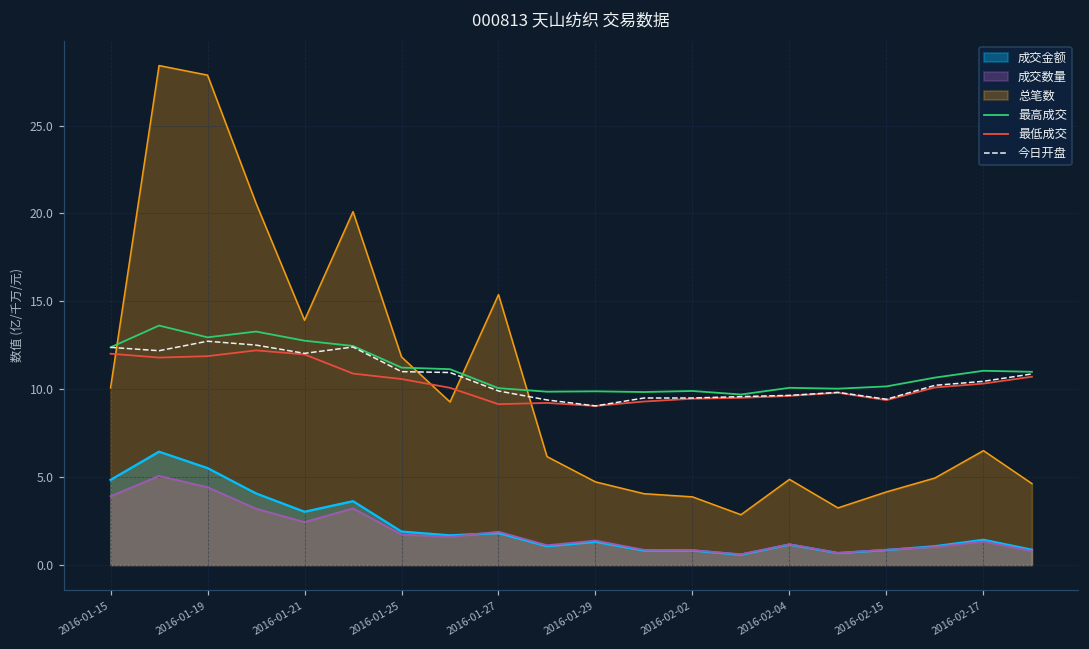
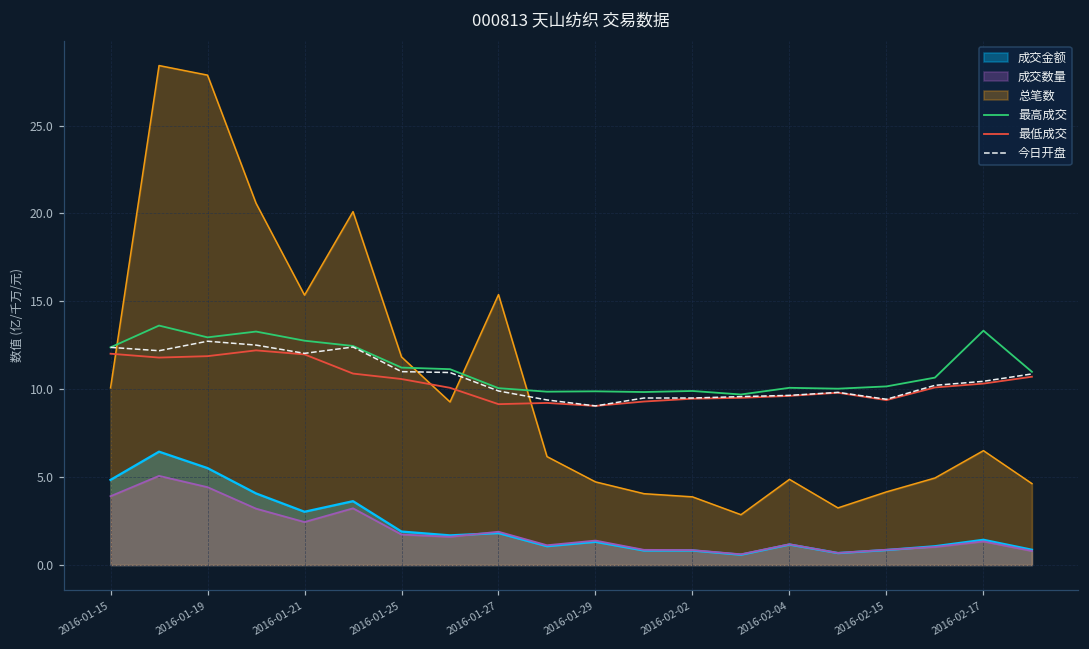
  {
    "成交金额": {
      "2016-01-15": 4.8,
      "2016-01-19": 5.5,
      "2016-01-21": 3.0,
      "2016-01-25": 1.9
    },
    "成交数量": {
      "2016-01-15": 3.9,
      "2016-01-19": 4.4,
      "2016-01-21": 2.4,
      "2016-01-25": 1.7
    },
    "总笔数": {
      "2016-01-15": 10.1,
      "2016-01-19": 27.9,
-     "2016-01-21": 13.9,
+     "2016-01-21": 15.4,
      "2016-01-25": 11.8,
      "2016-01-27": 15.4,
      "2016-01-29": 4.7,
      "2016-02-02": 3.9,
      "2016-02-04": 4.9,
      "2016-02-15": 4.2,
      "2016-02-17": 6.5
    },
    "最高成交": {
      "2016-01-19": 13.0,
      "2016-01-21": 12.8,
      "2016-01-25": 11.2,
      "2016-01-29": 9.9,
      "2016-02-02": 9.9,
      "2016-02-04": 10.1,
      "2016-02-15": 10.2,
-     "2016-02-17": 11.1
+     "2016-02-17": 13.3
    },
    "最低成交": {
      "2016-01-15": 12.0,
      "2016-01-19": 11.9,
      "2016-01-25": 10.6,
      "2016-01-27": 9.2
    },
    "今日开盘": {
      "2016-01-19": 12.7,
      "2016-01-25": 11.0
    }
  }
